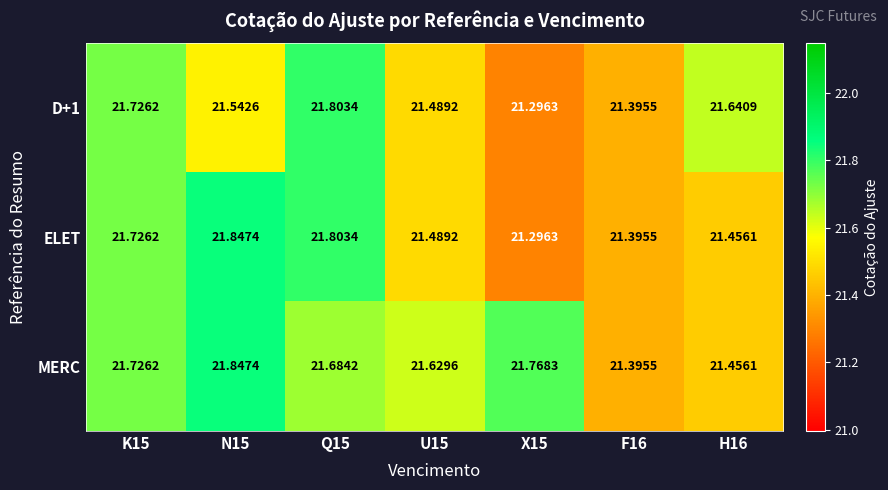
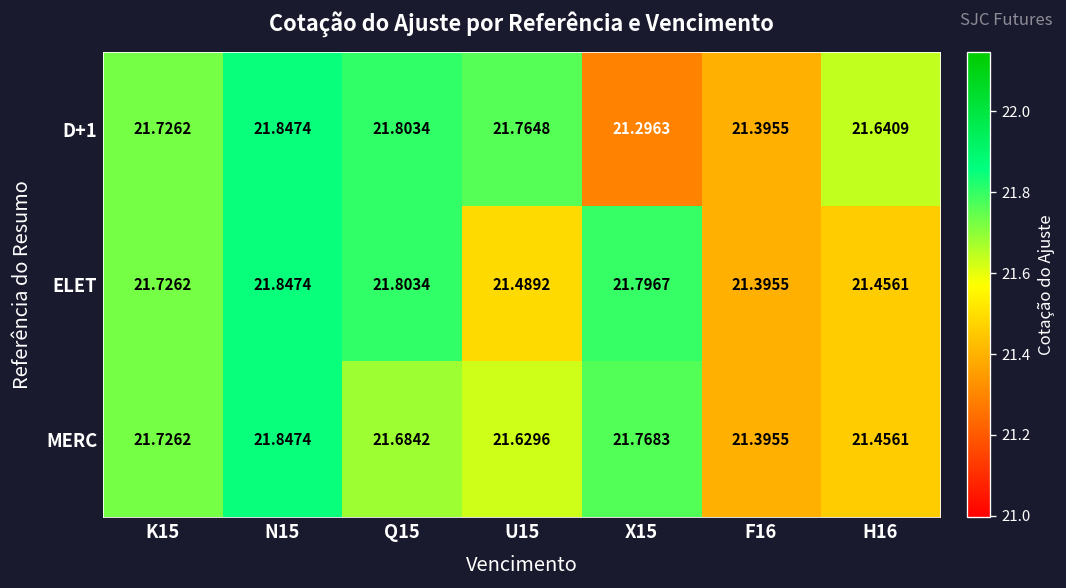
  {
    "D+1": {
      "K15": 21.7262,
-     "N15": 21.5426,
+     "N15": 21.8474,
      "Q15": 21.8034,
-     "U15": 21.4892,
+     "U15": 21.7648,
      "X15": 21.2963,
      "F16": 21.3955,
      "H16": 21.6409
    },
    "ELET": {
      "K15": 21.7262,
      "N15": 21.8474,
      "Q15": 21.8034,
      "U15": 21.4892,
-     "X15": 21.2963,
+     "X15": 21.7967,
      "F16": 21.3955,
      "H16": 21.4561
    },
    "MERC": {
      "K15": 21.7262,
      "N15": 21.8474,
      "Q15": 21.6842,
      "U15": 21.6296,
      "X15": 21.7683,
      "F16": 21.3955,
      "H16": 21.4561
    }
  }
